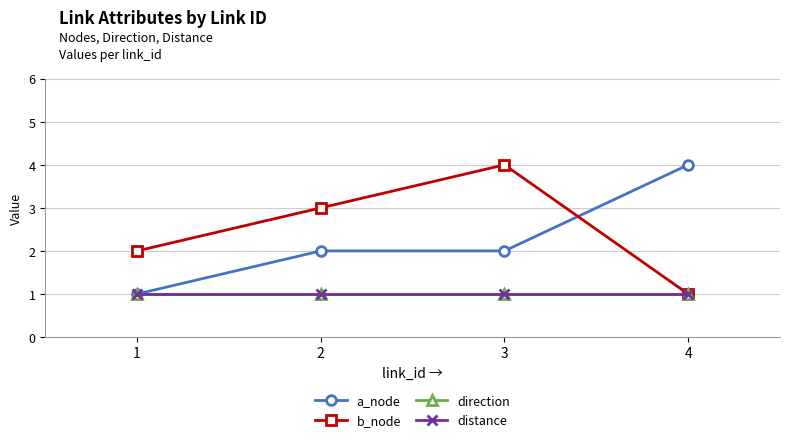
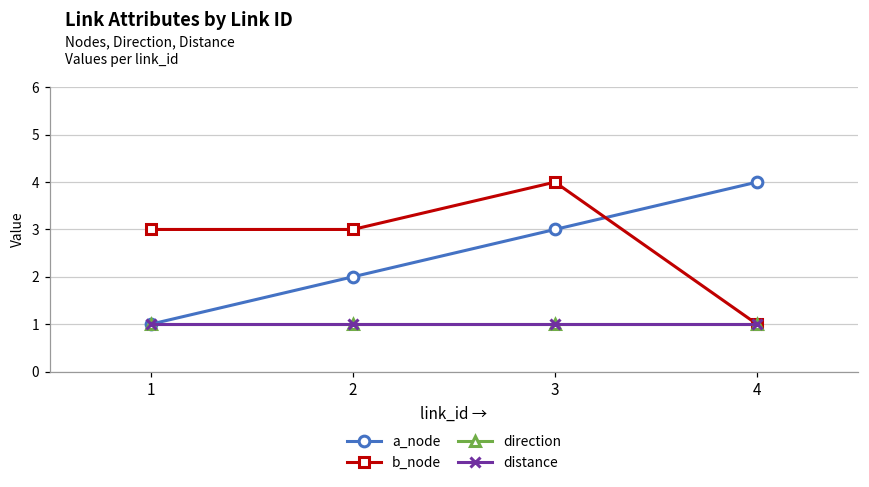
  {
    "a_node": {
      "2": 2,
-     "3": 2,
+     "3": 3,
      "4": 4
    },
    "b_node": {
-     "1": 2,
+     "1": 3,
      "2": 3,
      "3": 4
    },
    "distance": {
      "2": 1,
      "3": 1
    }
  }
